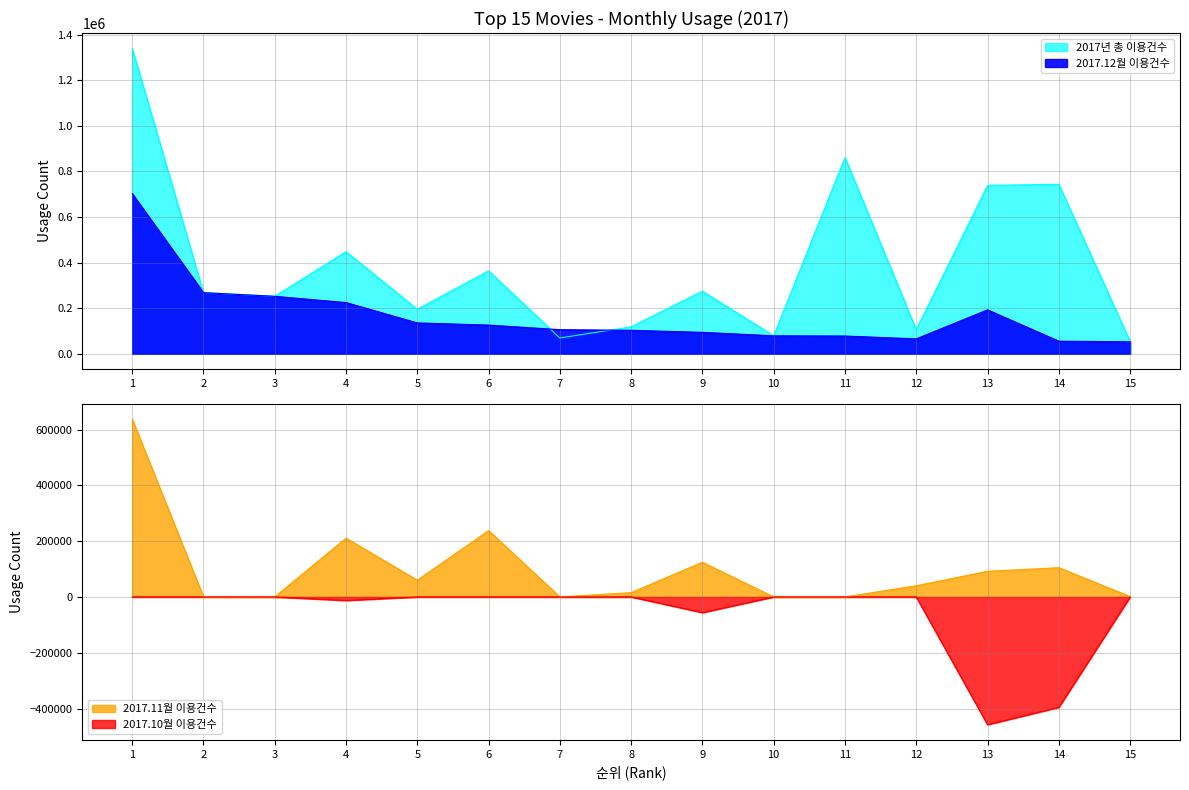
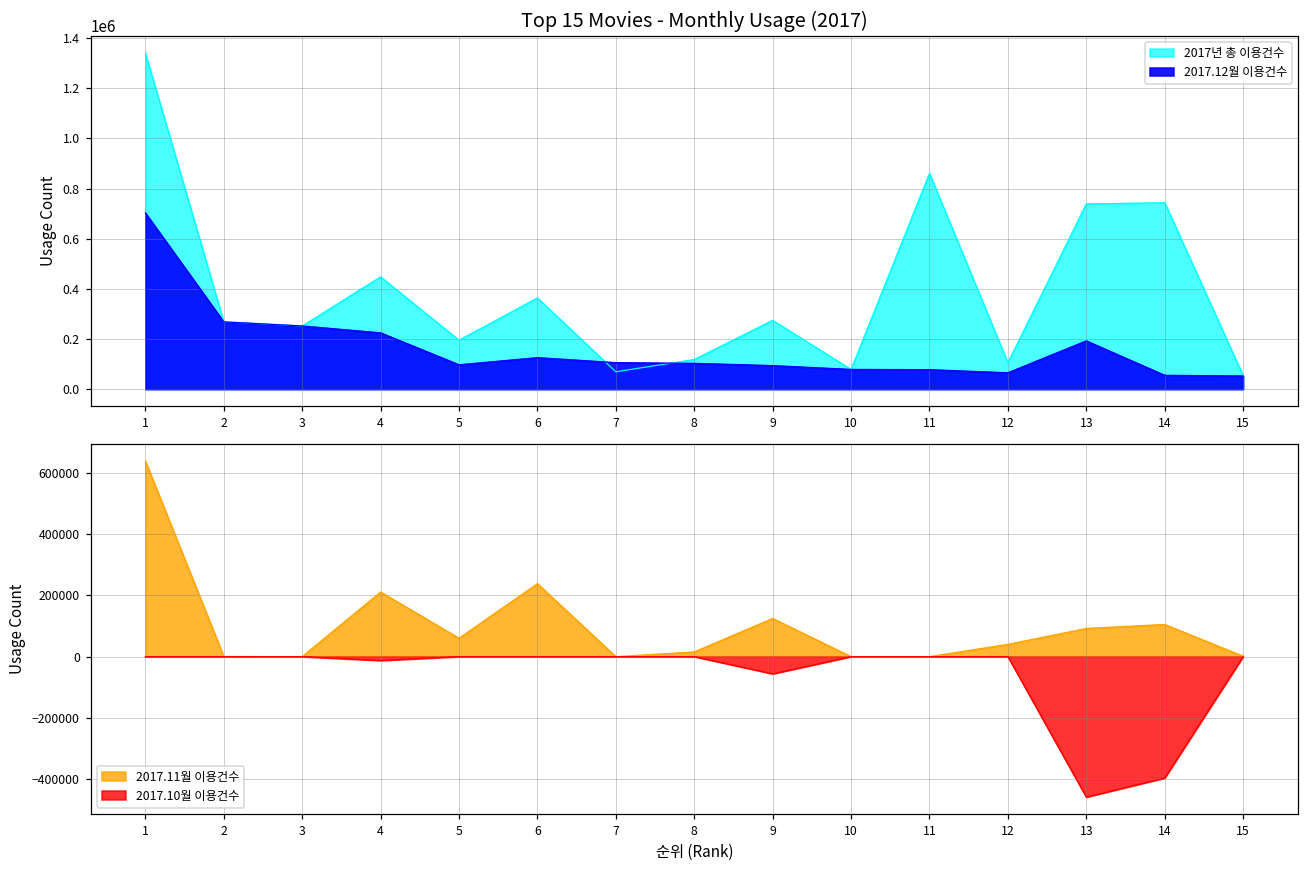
  {
    "Top 15 Movies - Monthly Usage (2017)": {
      "2017년 총 이용건수": {
        "1": 1340000,
        "4": 450000,
        "5": 200000,
        "6": 360000,
        "7": 70000,
        "8": 120000,
        "9": 270000,
        "11": 860000,
        "12": 110000,
        "13": 740000,
        "14": 740000
      },
      "2017.12월 이용건수": {
        "1": 700000,
        "4": 220000,
-       "5": 140000,
+       "5": 100000,
        "6": 130000,
        "7": 110000,
        "8": 100000,
        "9": 90000,
        "11": 80000,
        "12": 70000,
        "13": 190000,
        "14": 60000
      }
    }
  }
